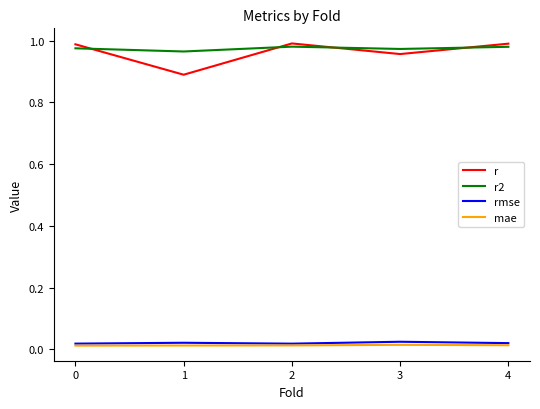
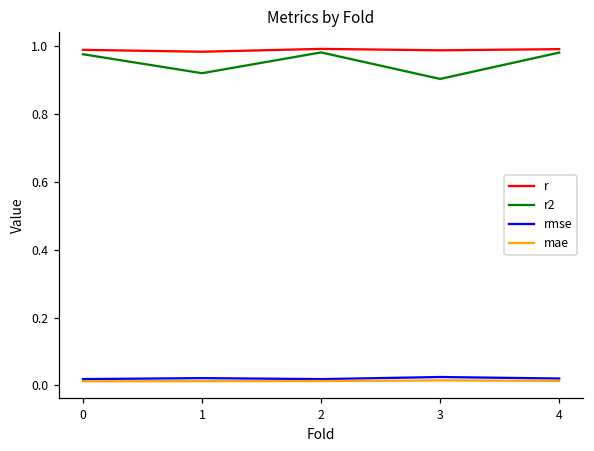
  {
    "r": {
      "0": 0.99,
-     "1": 0.89,
+     "1": 0.98,
      "2": 0.99,
-     "3": 0.96,
+     "3": 0.99,
      "4": 0.99
    },
    "r2": {
      "0": 0.98,
-     "1": 0.97,
+     "1": 0.92,
      "2": 0.98,
-     "3": 0.97,
+     "3": 0.90,
      "4": 0.98
    },
    "rmse": {
      "1": 0.02,
      "3": 0.02
    },
    "mae": {
      "1": 0.01,
      "3": 0.01
    }
  }
